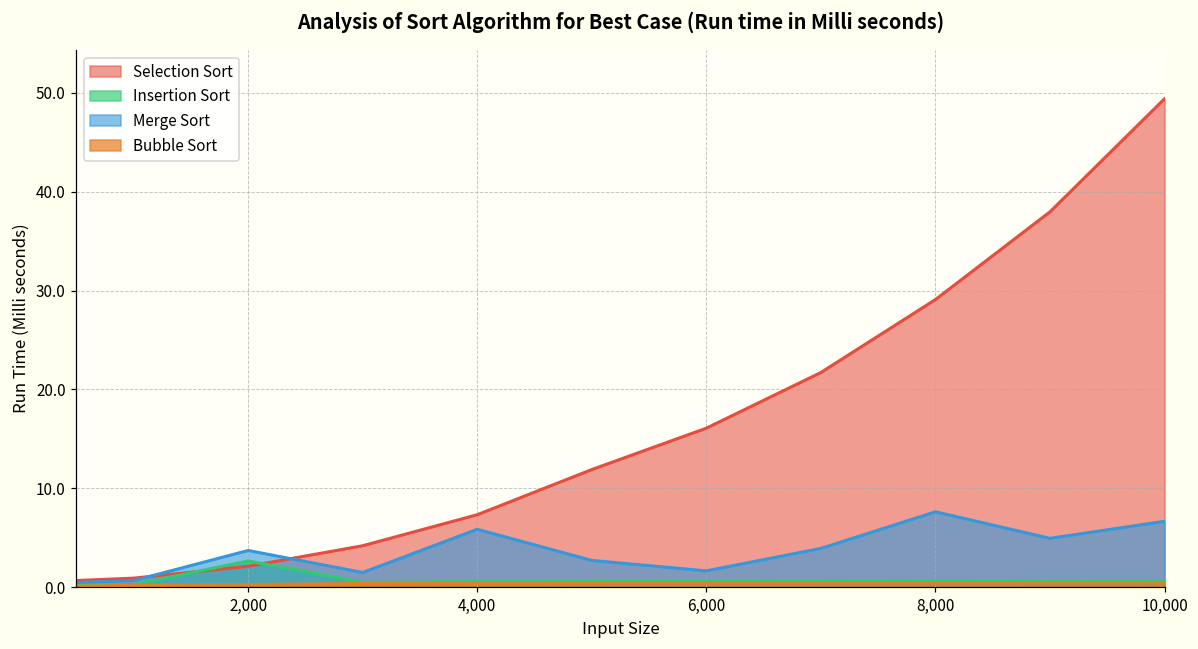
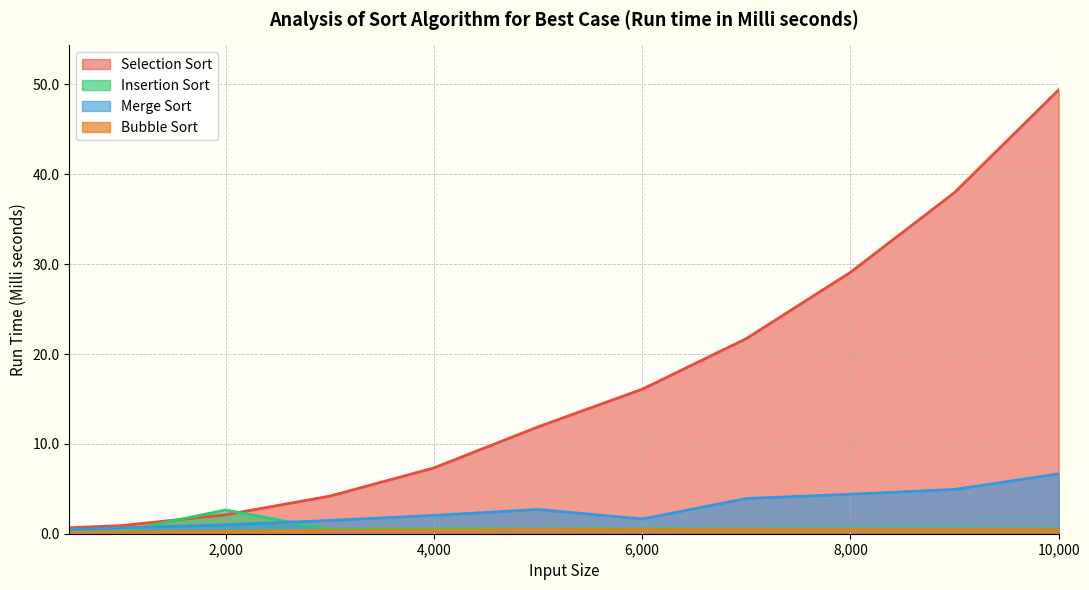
  {
    "Insertion Sort": {
      "2,000": 3
    },
    "Merge Sort": {
-     "2,000": 4,
-     "4,000": 6,
+     "2,000": 1,
+     "4,000": 2,
      "6,000": 2,
-     "8,000": 8,
+     "8,000": 4,
      "10,000": 7
    }
  }
